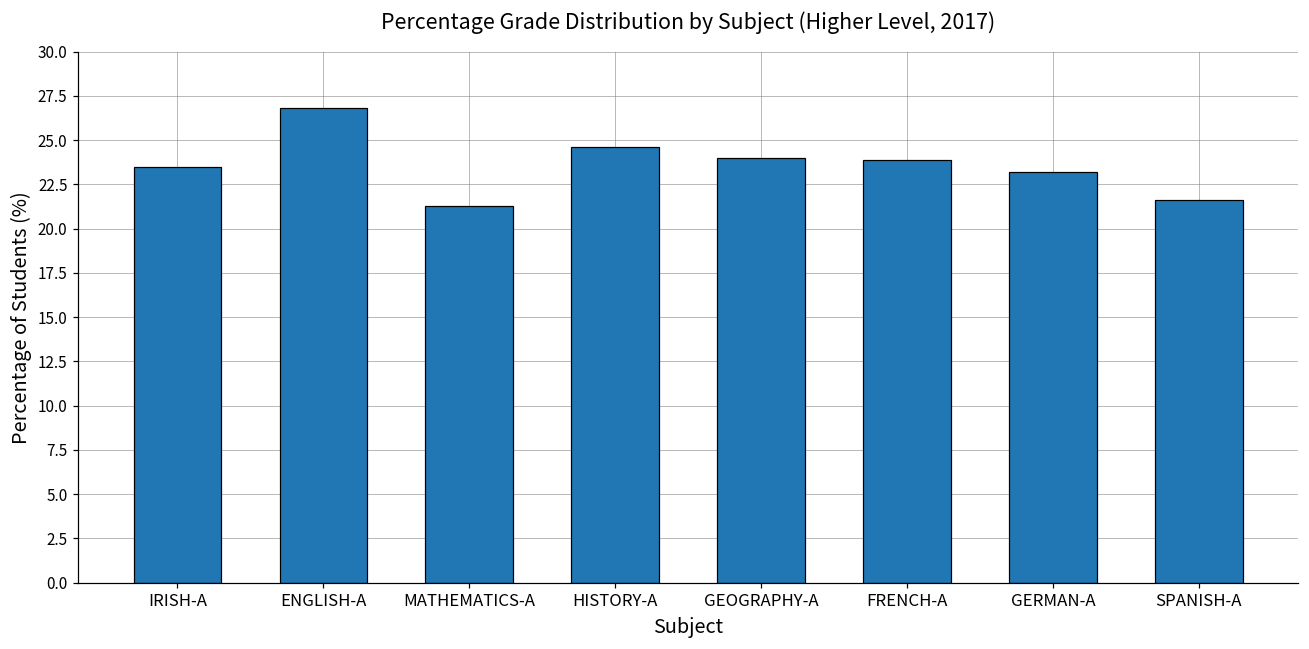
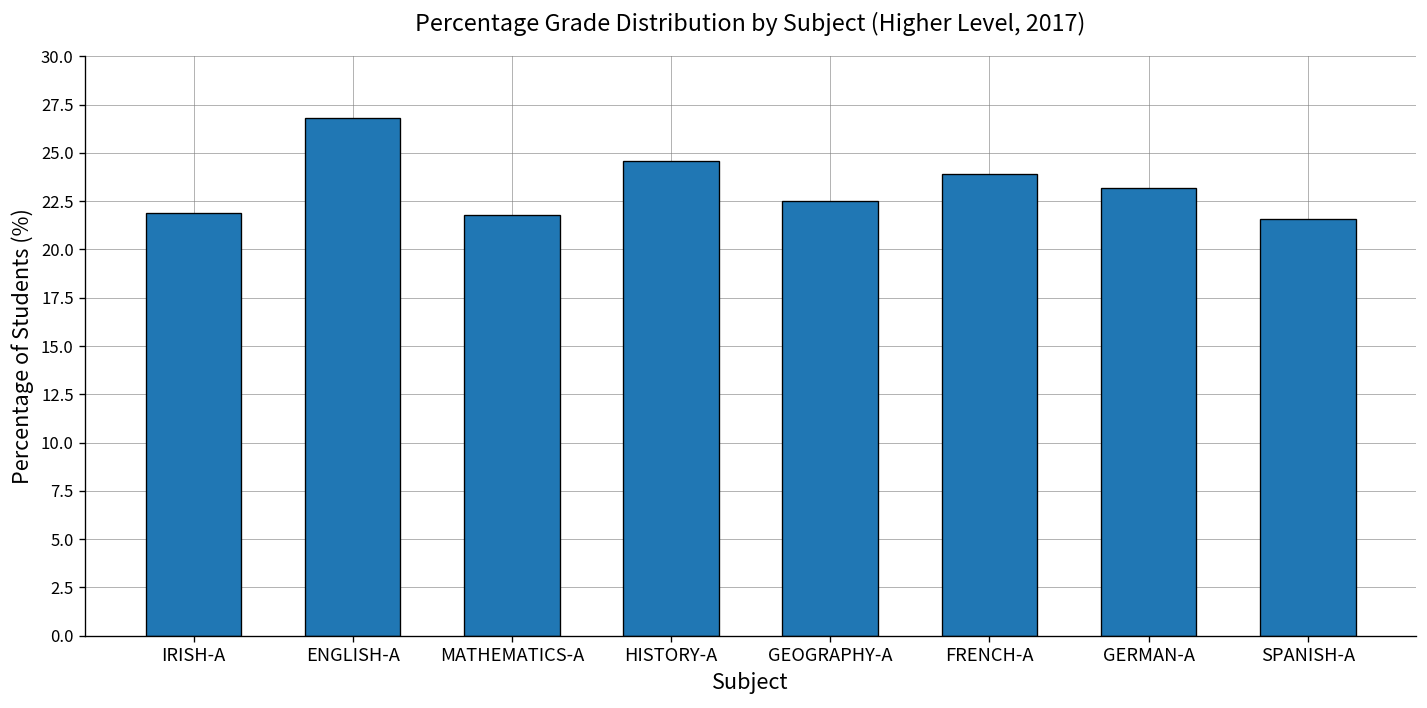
  {
-   "IRISH-A": 23.5,
+   "IRISH-A": 21.9,
    "ENGLISH-A": 26.8,
-   "MATHEMATICS-A": 21.3,
+   "MATHEMATICS-A": 21.8,
    "HISTORY-A": 24.6,
-   "GEOGRAPHY-A": 24.0,
+   "GEOGRAPHY-A": 22.5,
    "FRENCH-A": 23.9,
    "GERMAN-A": 23.2,
    "SPANISH-A": 21.6
  }
